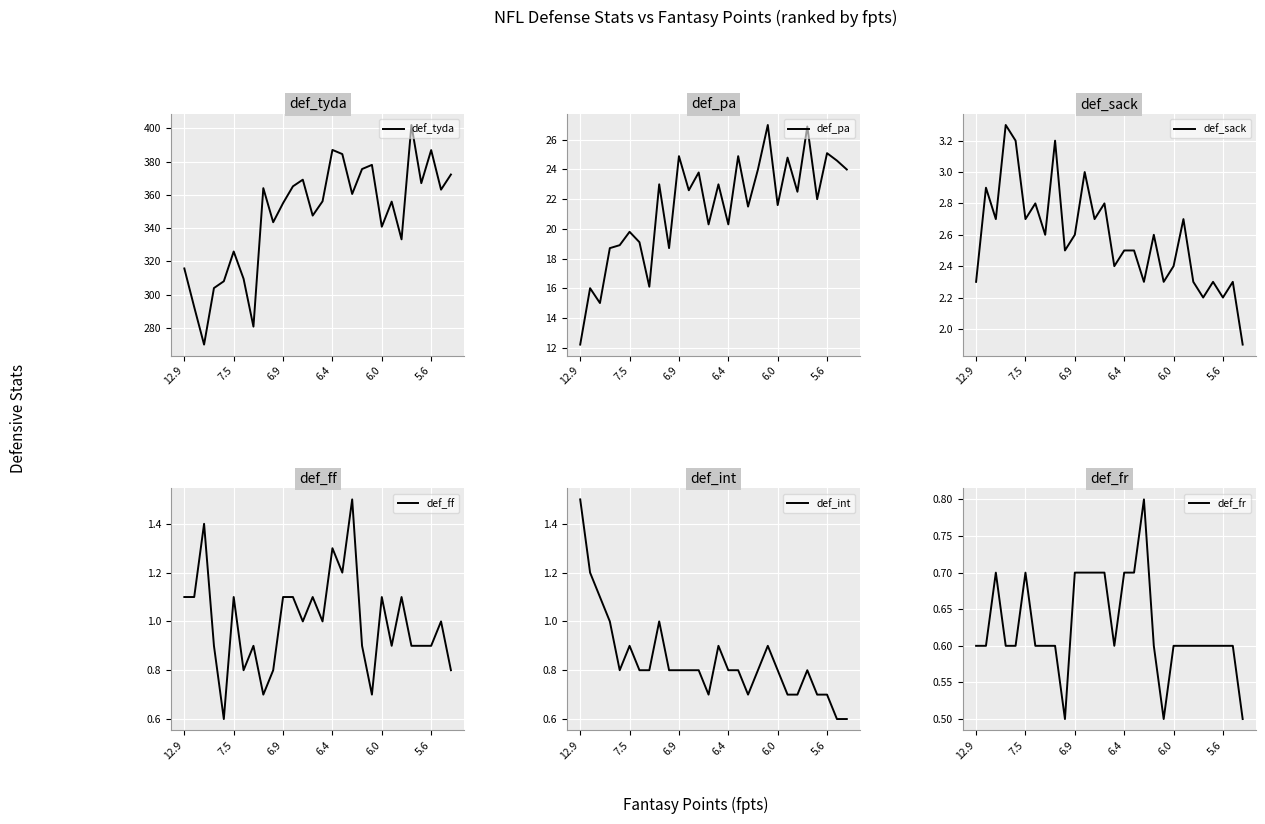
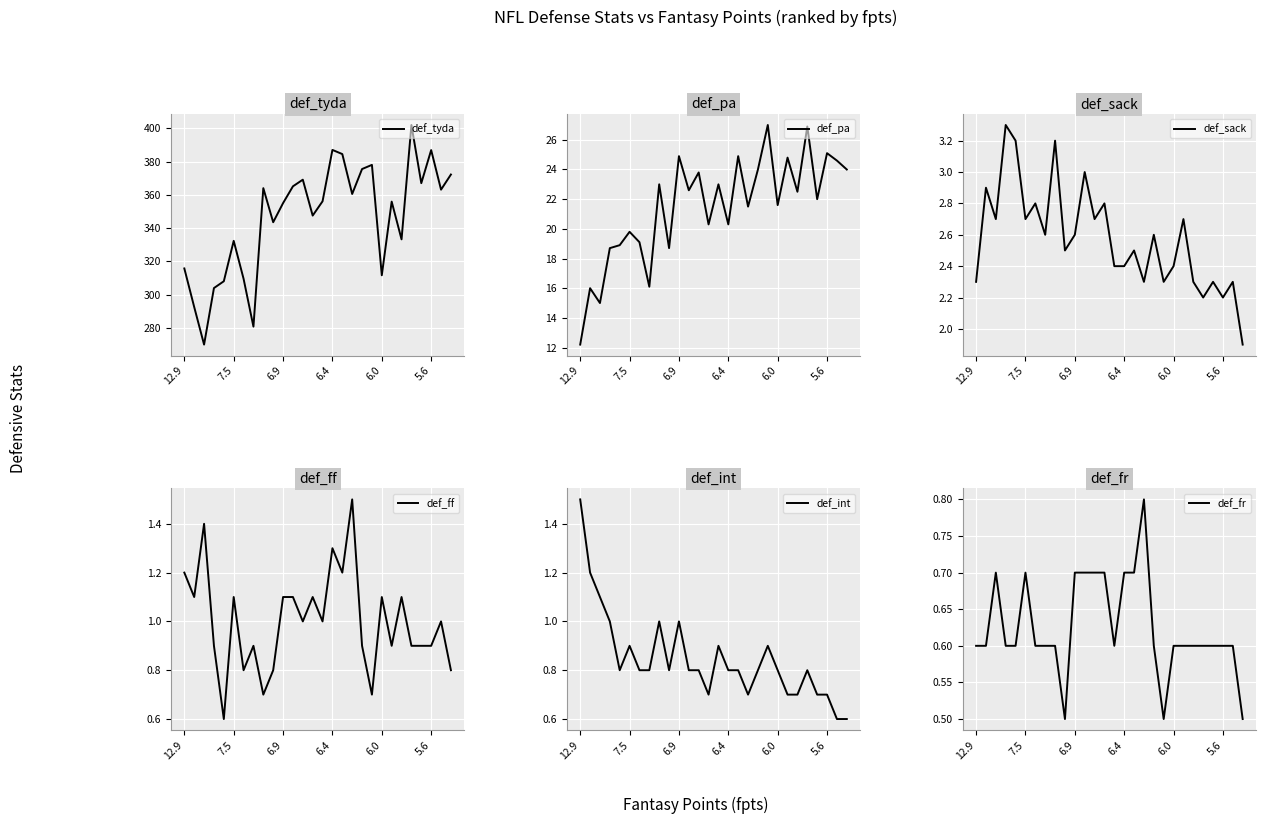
  {
    "def_tyda": {
      "12.9": 316,
-     "7.5": 326,
+     "7.5": 332,
      "6.9": 355,
      "6.4": 387,
-     "6.0": 341,
+     "6.0": 312,
      "5.6": 387
    },
    "def_pa": {
      "12.9": 12.2,
      "7.5": 19.8,
      "6.9": 24.9,
      "6.4": 20.3,
      "6.0": 21.6,
      "5.6": 25.1
    },
    "def_sack": {
      "12.9": 2.3,
      "7.5": 2.7,
      "6.9": 2.6,
-     "6.4": 2.5,
+     "6.4": 2.4,
      "6.0": 2.4,
      "5.6": 2.2
    },
    "def_ff": {
-     "12.9": 1.1,
+     "12.9": 1.2,
      "7.5": 1.1,
      "6.9": 1.1,
      "6.4": 1.3,
      "6.0": 1.1,
      "5.6": 0.9
    },
    "def_int": {
      "12.9": 1.5,
      "7.5": 0.9,
-     "6.9": 0.8,
+     "6.9": 1.0,
      "6.4": 0.8,
      "6.0": 0.8,
      "5.6": 0.7
    },
    "def_fr": {
      "12.9": 0.60,
      "7.5": 0.70,
      "6.9": 0.70,
      "6.4": 0.70,
      "6.0": 0.60,
      "5.6": 0.60
    }
  }
